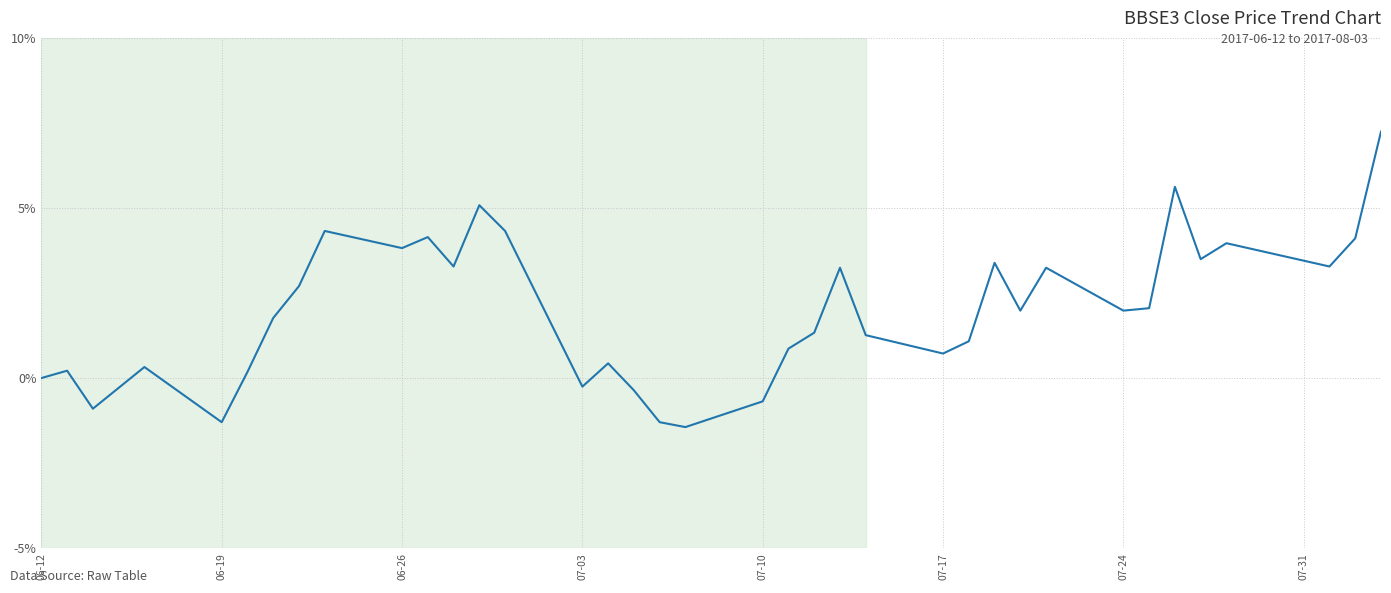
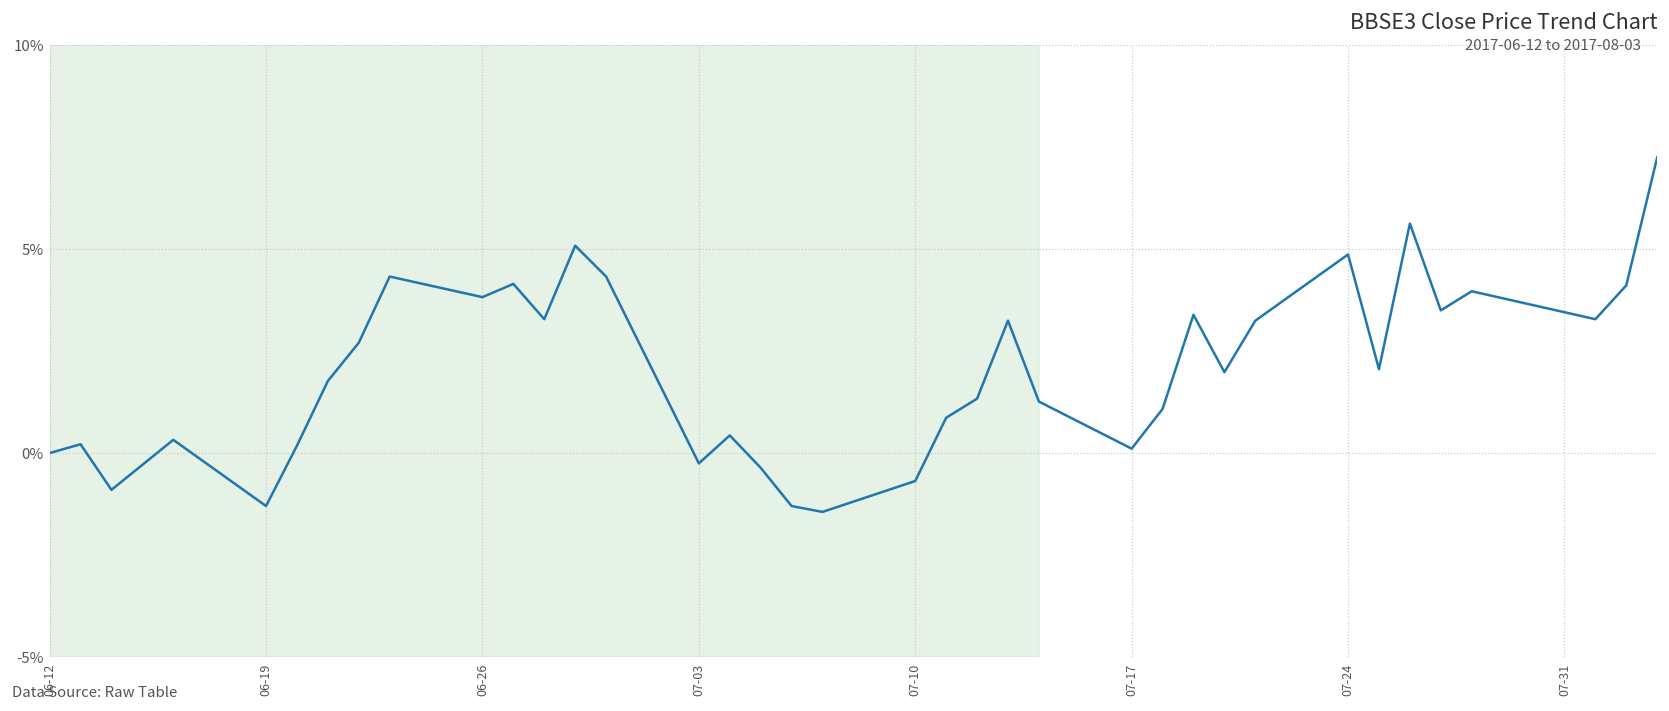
  {
    "06-12": "0.0%",
    "06-19": "-1.3%",
    "06-26": "3.8%",
    "07-03": "-0.3%",
    "07-10": "-0.7%",
-   "07-17": "0.7%",
-   "07-24": "2.0%"
+   "07-17": "0.1%",
+   "07-24": "4.9%"
  }
